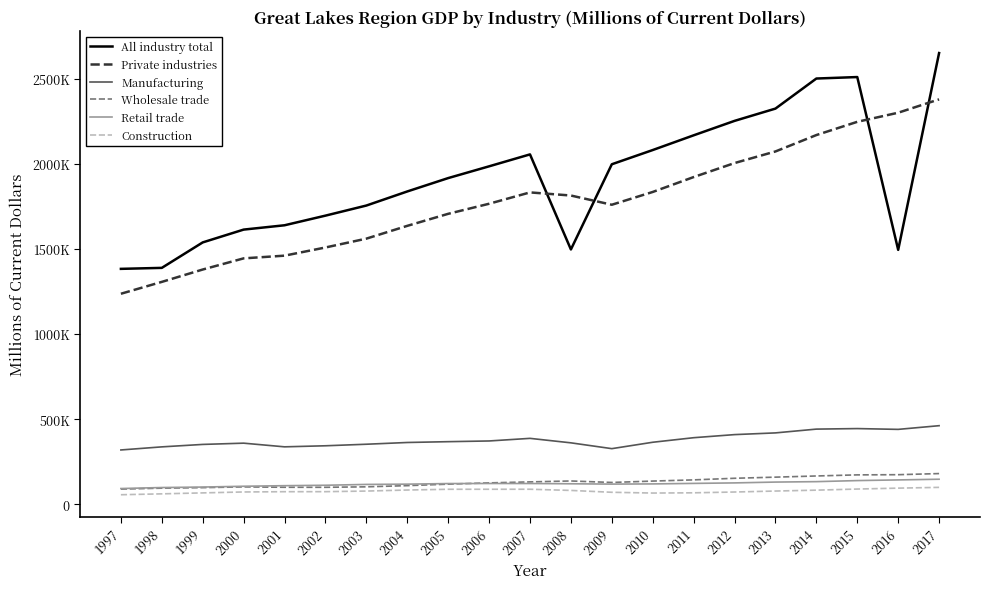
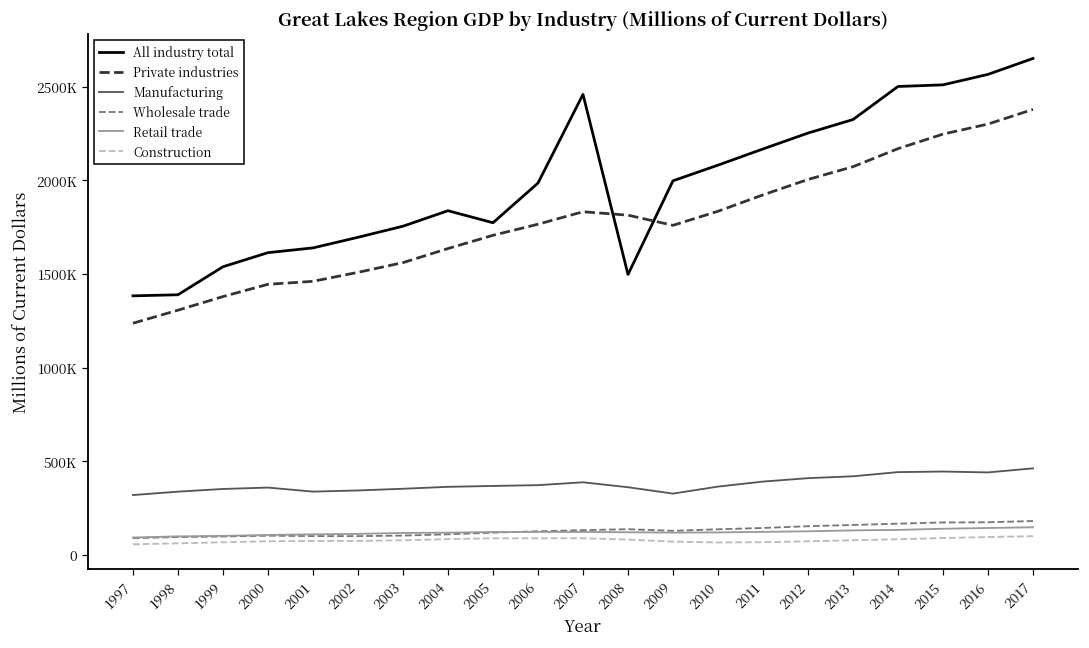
  {
    "All industry total": {
      "1997": 1380000,
      "1998": 1390000,
      "1999": 1540000,
      "2000": 1610000,
      "2001": 1640000,
      "2002": 1700000,
      "2003": 1750000,
      "2004": 1840000,
-     "2005": 1920000,
+     "2005": 1770000,
      "2006": 1990000,
-     "2007": 2060000,
+     "2007": 2460000,
      "2008": 1500000,
      "2009": 2000000,
      "2010": 2080000,
      "2011": 2170000,
      "2012": 2250000,
      "2013": 2320000,
      "2014": 2500000,
      "2015": 2510000,
-     "2016": 1490000,
+     "2016": 2570000,
      "2017": 2650000
    }
  }
